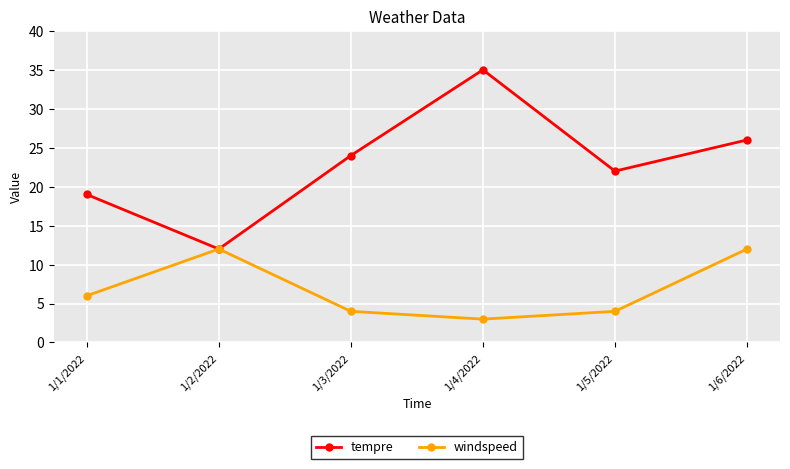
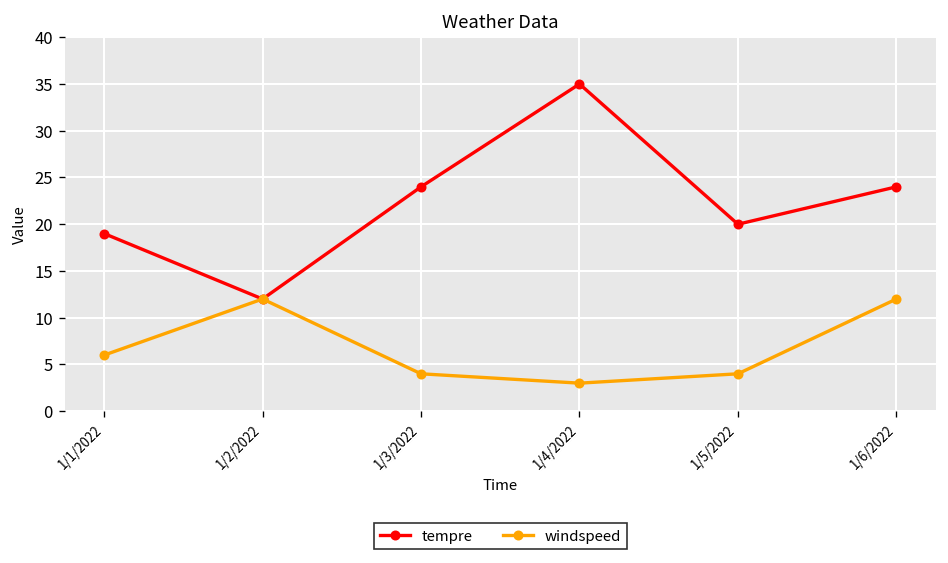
  {
    "tempre": {
      "1/1/2022": 19,
      "1/3/2022": 24,
      "1/4/2022": 35,
-     "1/5/2022": 22,
-     "1/6/2022": 26
+     "1/5/2022": 20,
+     "1/6/2022": 24
    },
    "windspeed": {
      "1/1/2022": 6,
      "1/3/2022": 4,
      "1/4/2022": 3,
      "1/5/2022": 4,
      "1/6/2022": 12
    }
  }
